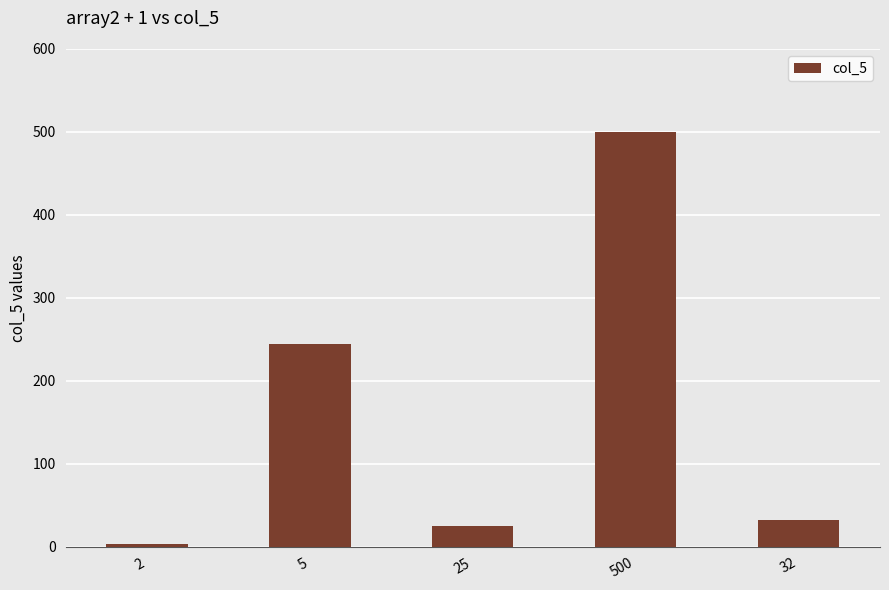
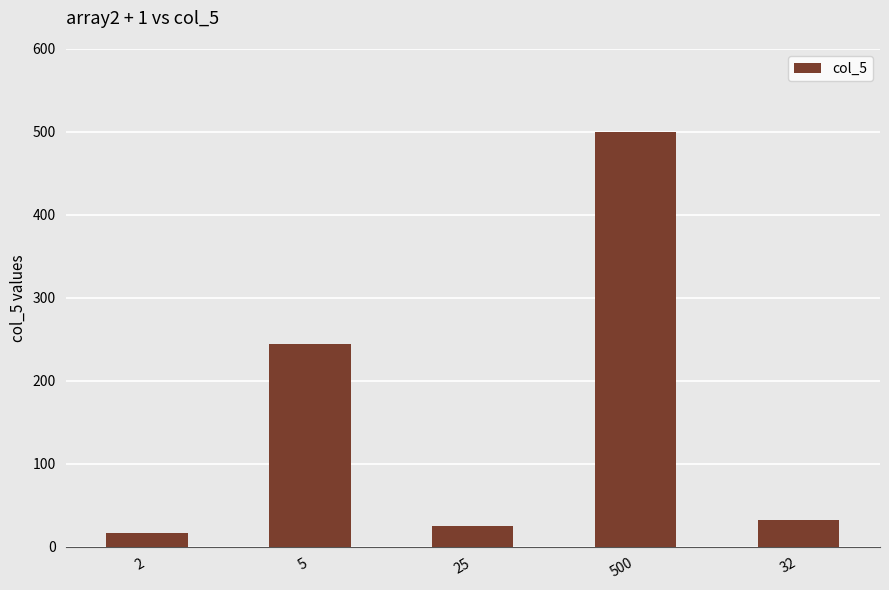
  {
-   "2": 0,
+   "2": 20,
    "5": 240,
    "25": 30,
    "500": 500,
    "32": 30
  }
